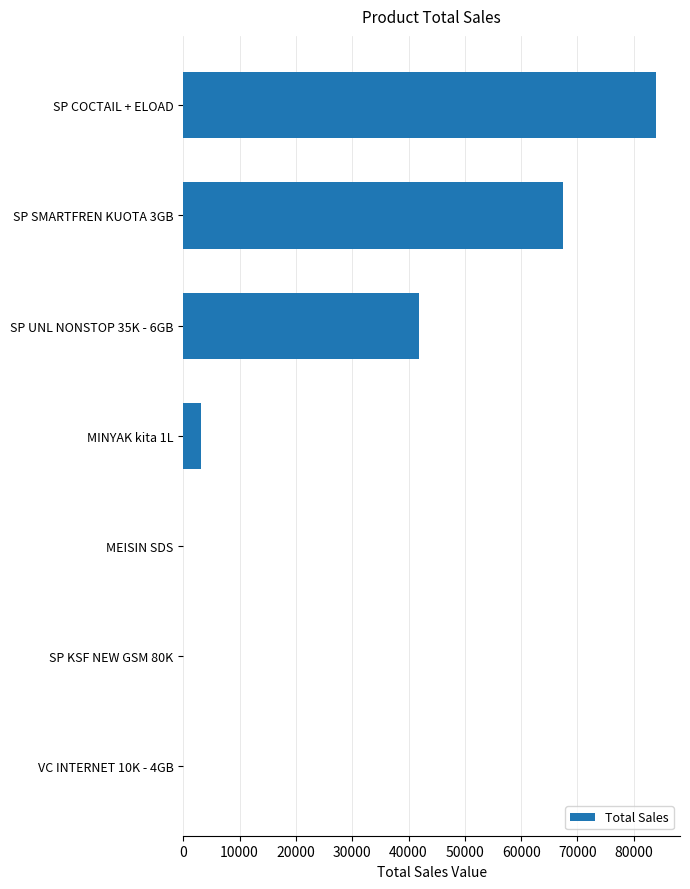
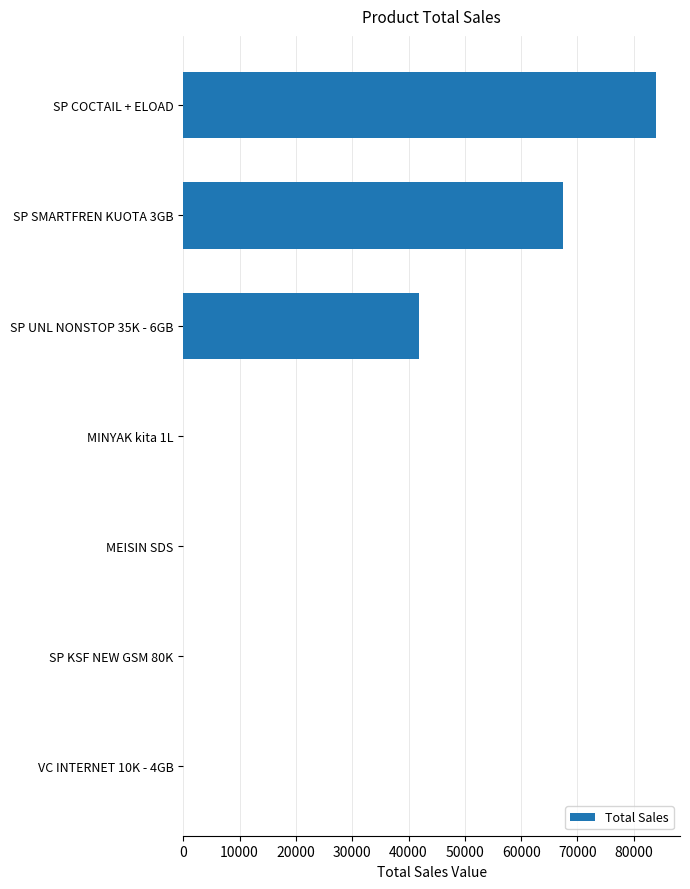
  {
    "SP COCTAIL + ELOAD": 84000,
    "SP SMARTFREN KUOTA 3GB": 67000,
    "SP UNL NONSTOP 35K - 6GB": 42000,
-   "MINYAK kita 1L": 3000,
+   "MINYAK kita 1L": 0,
    "MEISIN SDS": 0,
    "SP KSF NEW GSM 80K": 0,
    "VC INTERNET 10K - 4GB": 0
  }
